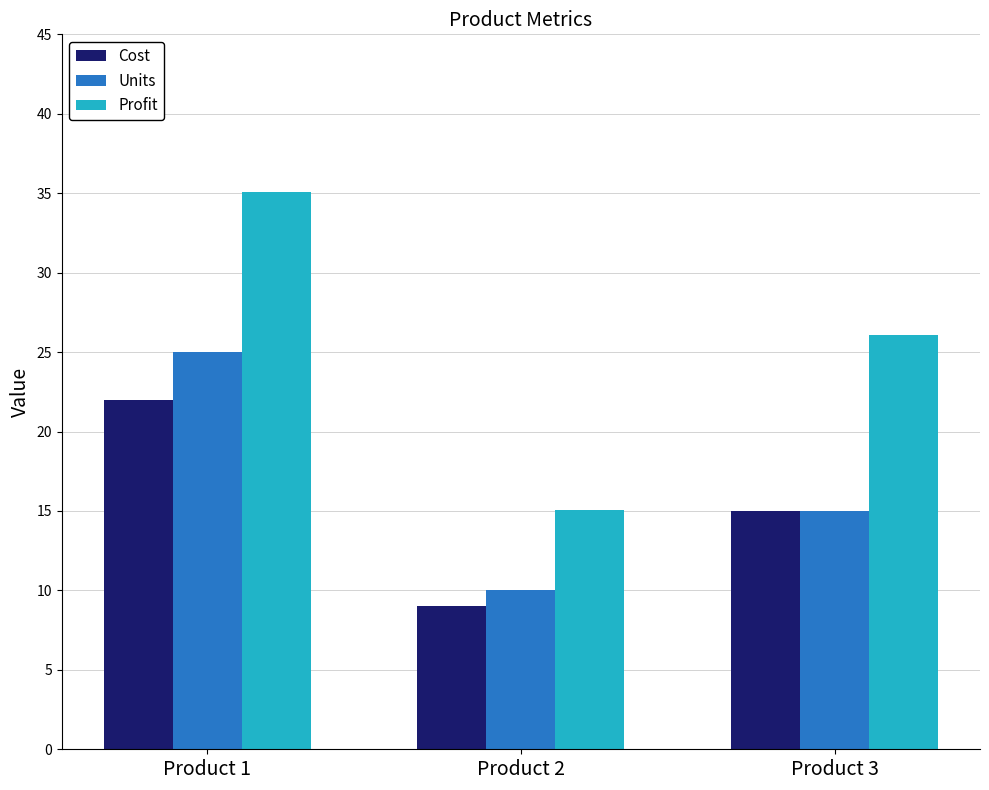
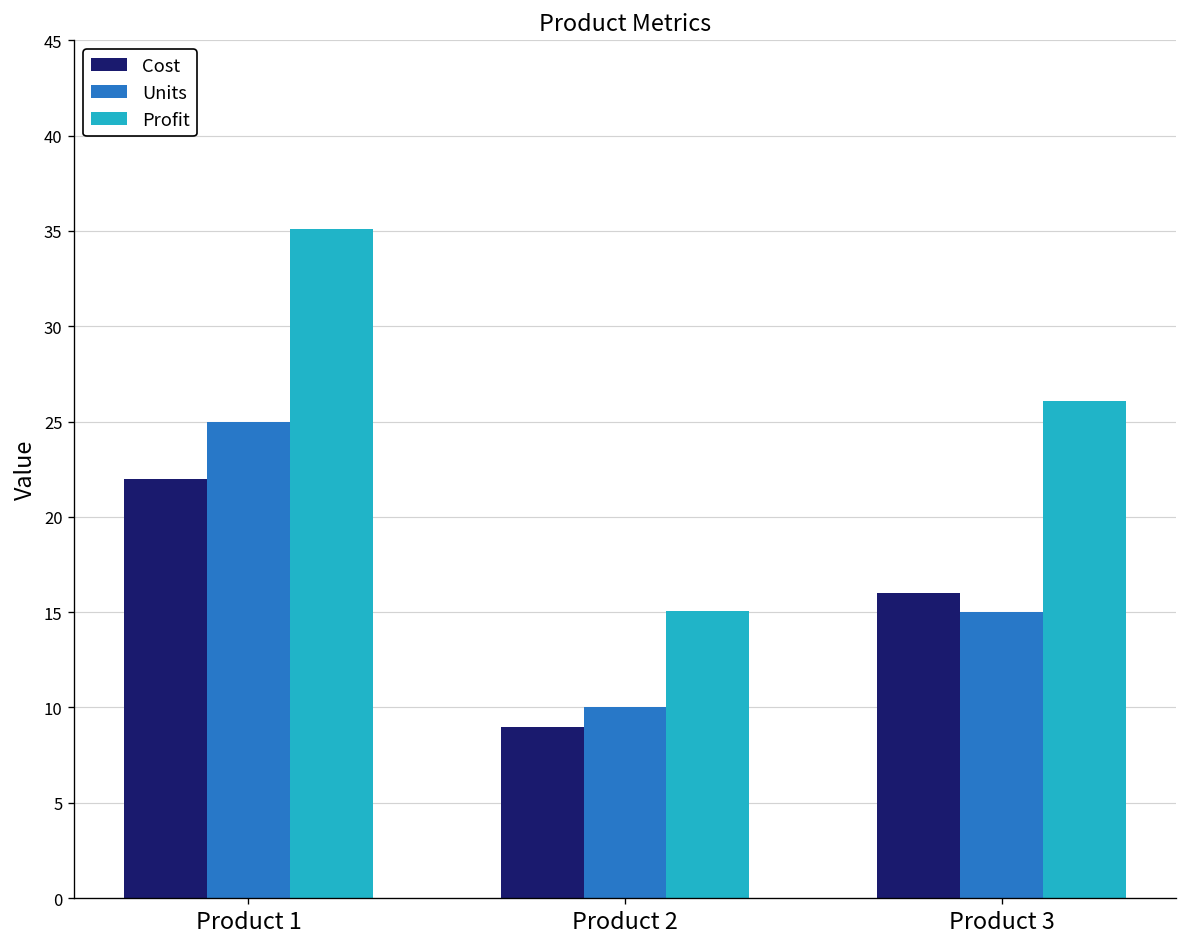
  {
    "Cost": {
      "Product 1": 22,
      "Product 2": 9,
-     "Product 3": 15
+     "Product 3": 16
    },
    "Units": {
      "Product 1": 25,
      "Product 2": 10,
      "Product 3": 15
    },
    "Profit": {
      "Product 1": 35,
      "Product 2": 15,
      "Product 3": 26
    }
  }
